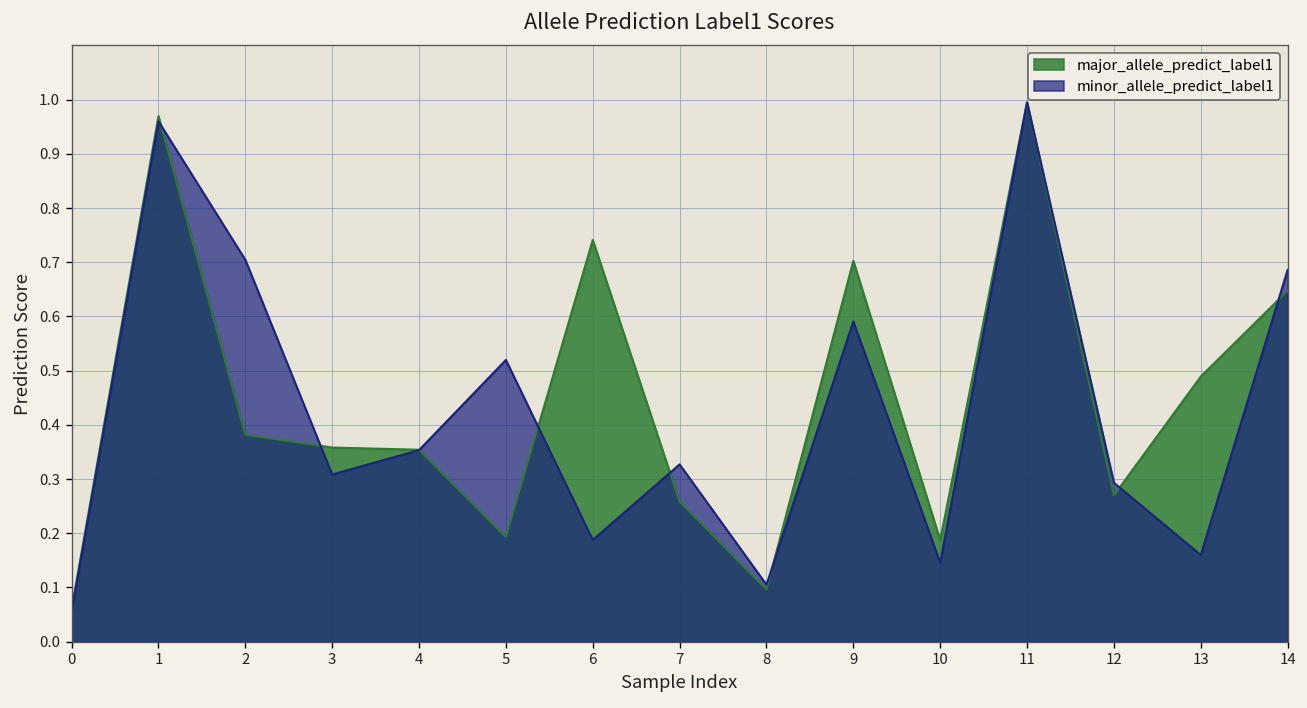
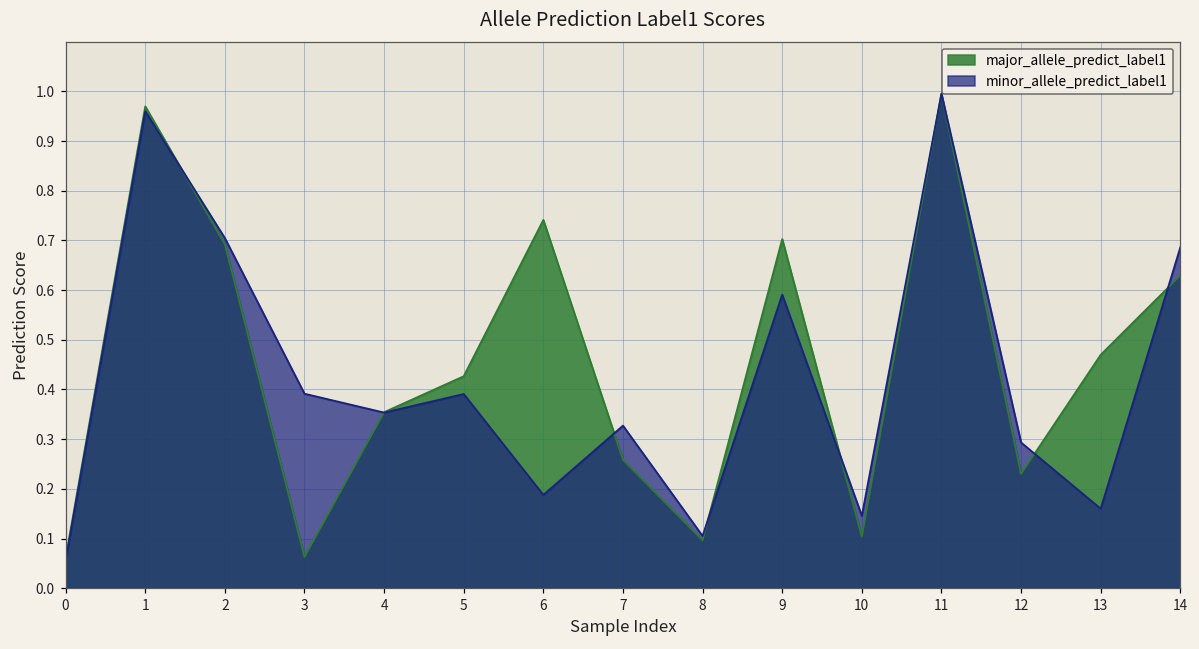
  {
    "major_allele_predict_label1": {
      "1": 0.97,
-     "2": 0.38,
-     "3": 0.36,
-     "5": 0.19,
+     "2": 0.69,
+     "3": 0.06,
+     "5": 0.43,
      "6": 0.74,
      "7": 0.26,
      "8": 0.10,
      "9": 0.70,
-     "10": 0.19,
-     "12": 0.27,
-     "13": 0.49,
-     "14": 0.65
+     "10": 0.10,
+     "12": 0.23,
+     "13": 0.47,
+     "14": 0.63
    },
    "minor_allele_predict_label1": {
      "1": 0.96,
      "2": 0.70,
-     "3": 0.31,
-     "5": 0.52,
+     "3": 0.39,
+     "5": 0.39,
      "6": 0.19,
      "7": 0.33,
      "8": 0.11,
      "9": 0.59,
      "10": 0.15,
      "12": 0.29,
      "13": 0.16,
      "14": 0.69
    }
  }
